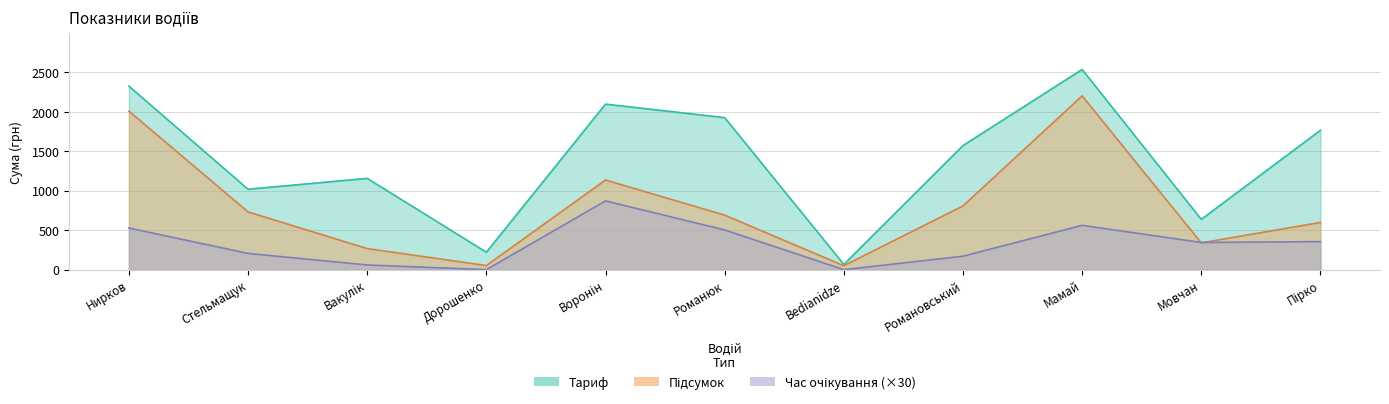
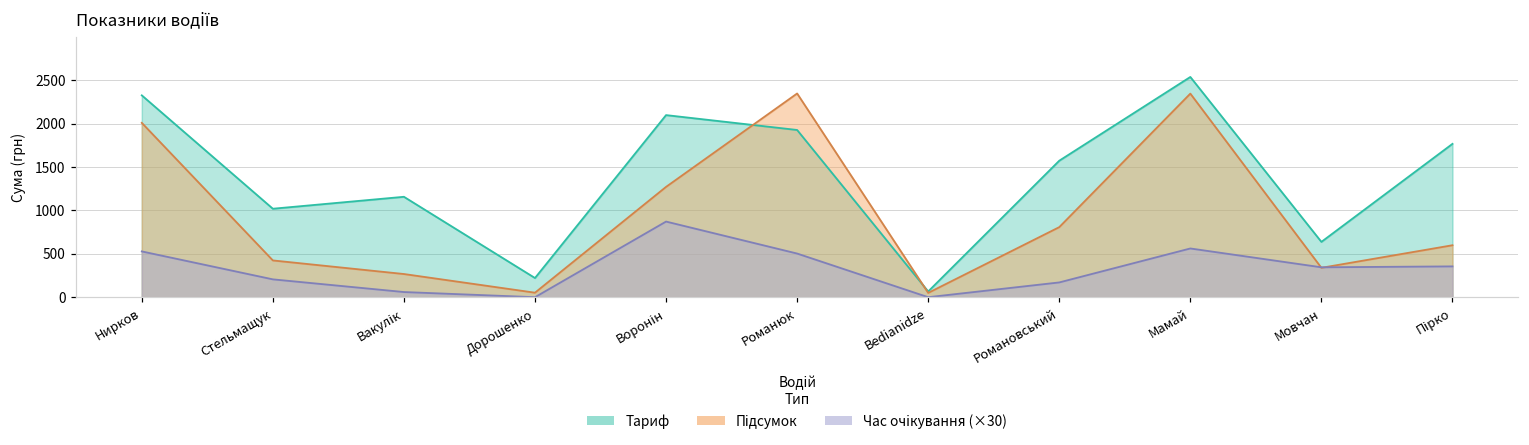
  {
    "Підсумок": {
      "Нирков": 2000,
-     "Стельмащук": 700,
+     "Стельмащук": 400,
      "Вакулік": 300,
      "Дорошенко": 100,
-     "Воронін": 1100,
-     "Романюк": 700,
+     "Воронін": 1300,
+     "Романюк": 2300,
      "Романовський": 800,
-     "Мамай": 2200,
+     "Мамай": 2300,
      "Пірко": 600
    }
  }
